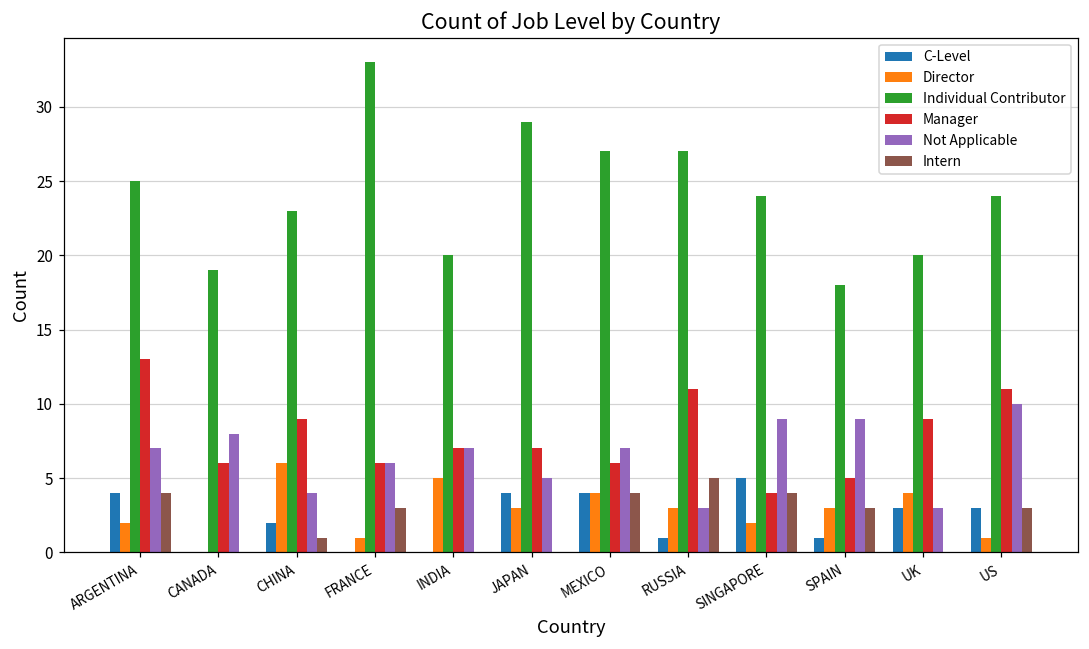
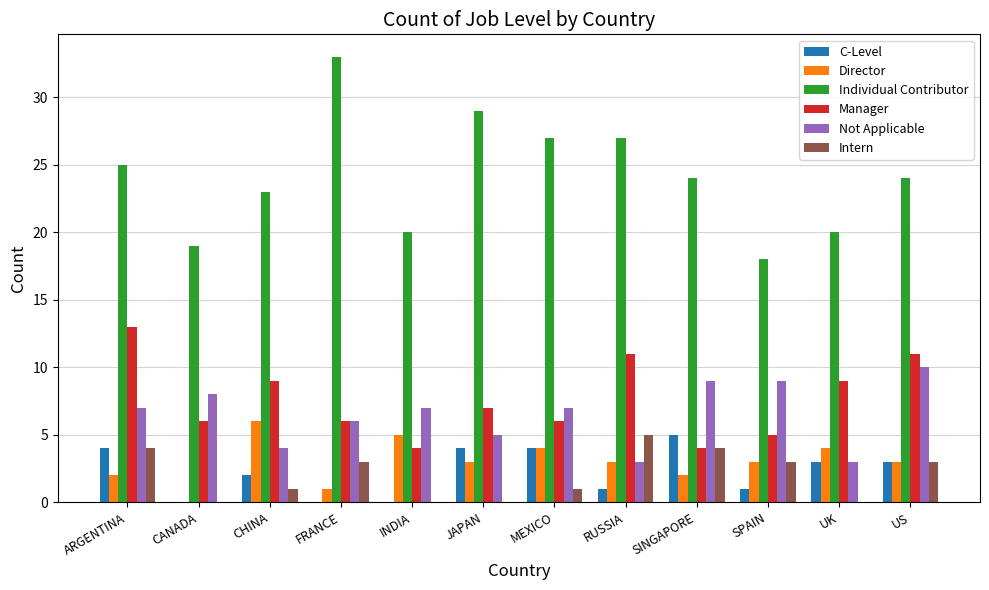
  {
    "C-Level": {
      "ARGENTINA": 4,
      "CANADA": 0,
      "CHINA": 2,
      "FRANCE": 0,
      "INDIA": 0,
      "JAPAN": 4,
      "MEXICO": 4,
      "RUSSIA": 1,
      "SINGAPORE": 5,
      "SPAIN": 1,
      "UK": 3,
      "US": 3
    },
    "Director": {
      "ARGENTINA": 2,
      "CANADA": 0,
      "CHINA": 6,
      "FRANCE": 1,
      "INDIA": 5,
      "JAPAN": 3,
      "MEXICO": 4,
      "RUSSIA": 3,
      "SINGAPORE": 2,
      "SPAIN": 3,
      "UK": 4,
-     "US": 1
+     "US": 3
    },
    "Individual Contributor": {
      "ARGENTINA": 25,
      "CANADA": 19,
      "CHINA": 23,
      "FRANCE": 33,
      "INDIA": 20,
      "JAPAN": 29,
      "MEXICO": 27,
      "RUSSIA": 27,
      "SINGAPORE": 24,
      "SPAIN": 18,
      "UK": 20,
      "US": 24
    },
    "Manager": {
      "ARGENTINA": 13,
      "CANADA": 6,
      "CHINA": 9,
      "FRANCE": 6,
-     "INDIA": 7,
+     "INDIA": 4,
      "JAPAN": 7,
      "MEXICO": 6,
      "RUSSIA": 11,
      "SINGAPORE": 4,
      "SPAIN": 5,
      "UK": 9,
      "US": 11
    },
    "Not Applicable": {
      "ARGENTINA": 7,
      "CANADA": 8,
      "CHINA": 4,
      "FRANCE": 6,
      "INDIA": 7,
      "JAPAN": 5,
      "MEXICO": 7,
      "RUSSIA": 3,
      "SINGAPORE": 9,
      "SPAIN": 9,
      "UK": 3,
      "US": 10
    },
    "Intern": {
      "ARGENTINA": 4,
      "CANADA": 0,
      "CHINA": 1,
      "FRANCE": 3,
      "INDIA": 0,
      "JAPAN": 0,
-     "MEXICO": 4,
+     "MEXICO": 1,
      "RUSSIA": 5,
      "SINGAPORE": 4,
      "SPAIN": 3,
      "UK": 0,
      "US": 3
    }
  }
